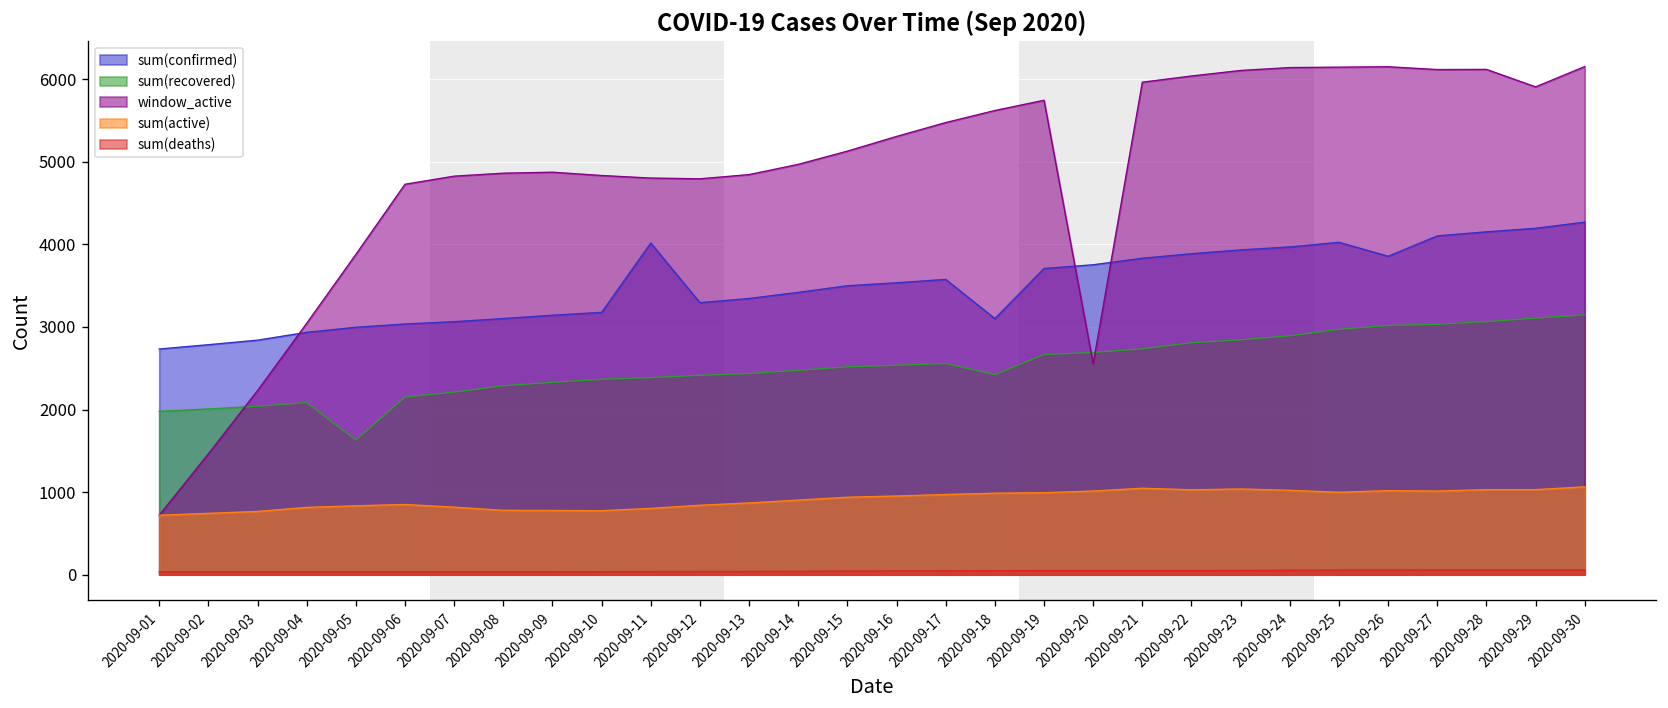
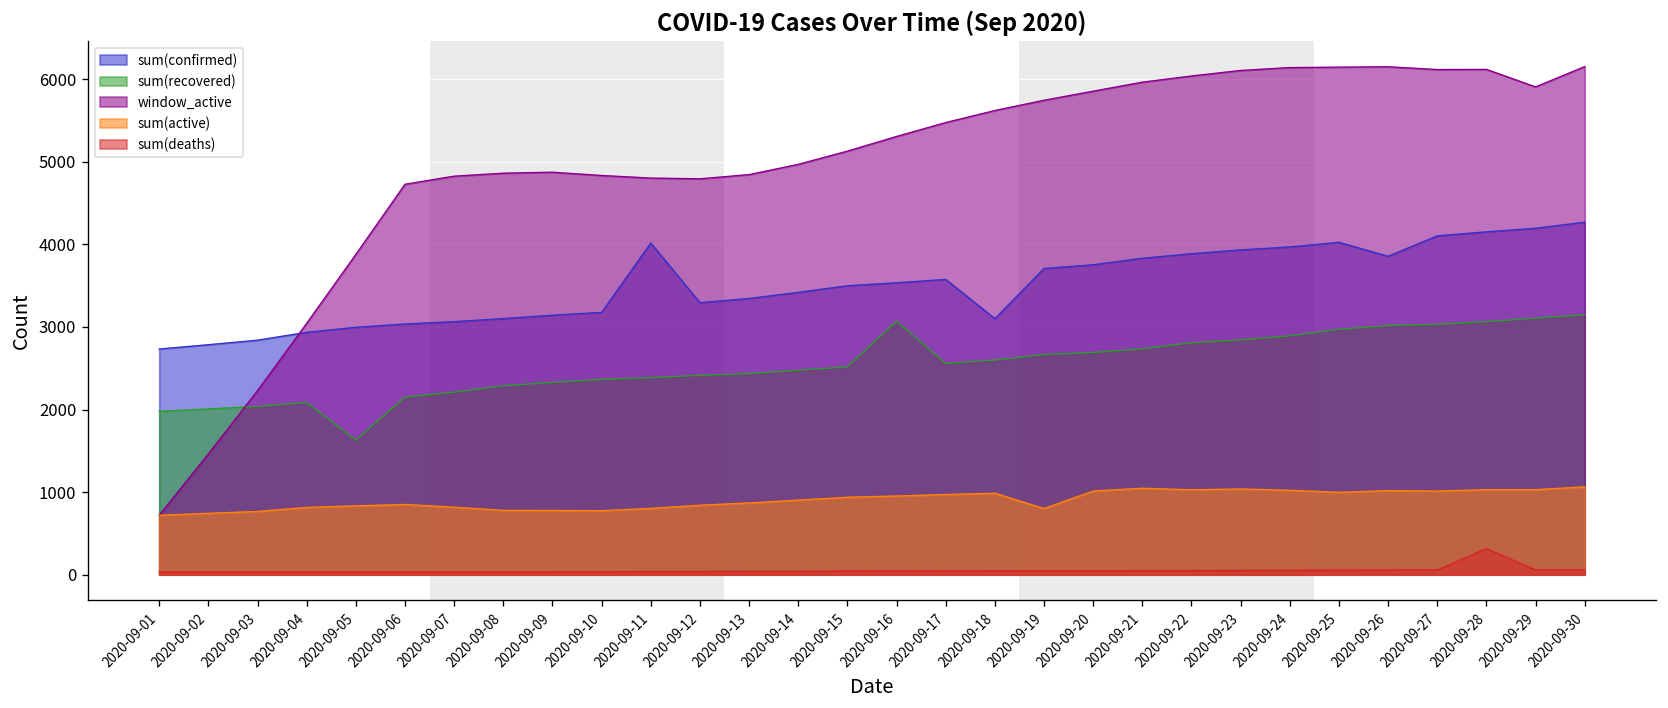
  {
    "sum(confirmed)": {
      "2020-09-01": 2700,
      "2020-09-02": 2800,
      "2020-09-03": 2800,
      "2020-09-04": 2900,
      "2020-09-05": 3000,
      "2020-09-06": 3000,
      "2020-09-07": 3100,
      "2020-09-08": 3100,
      "2020-09-09": 3100,
      "2020-09-10": 3200,
      "2020-09-11": 4000,
      "2020-09-12": 3300,
      "2020-09-13": 3300,
      "2020-09-14": 3400,
      "2020-09-15": 3500,
      "2020-09-16": 3500,
      "2020-09-17": 3600,
      "2020-09-18": 3100,
      "2020-09-19": 3700,
      "2020-09-20": 3800,
      "2020-09-21": 3800,
      "2020-09-22": 3900,
      "2020-09-23": 3900,
      "2020-09-24": 4000,
      "2020-09-25": 4000,
      "2020-09-26": 3900,
      "2020-09-27": 4100,
      "2020-09-28": 4200,
      "2020-09-29": 4200,
      "2020-09-30": 4300
    },
    "sum(recovered)": {
      "2020-09-01": 2000,
      "2020-09-02": 2000,
      "2020-09-03": 2000,
      "2020-09-04": 2100,
      "2020-09-05": 1600,
      "2020-09-06": 2200,
      "2020-09-07": 2200,
      "2020-09-08": 2300,
      "2020-09-09": 2300,
      "2020-09-10": 2400,
      "2020-09-11": 2400,
      "2020-09-12": 2400,
      "2020-09-13": 2400,
      "2020-09-14": 2500,
      "2020-09-15": 2500,
-     "2020-09-16": 2500,
+     "2020-09-16": 3100,
      "2020-09-17": 2600,
-     "2020-09-18": 2400,
+     "2020-09-18": 2600,
      "2020-09-19": 2700,
      "2020-09-20": 2700,
      "2020-09-21": 2700,
      "2020-09-22": 2800,
      "2020-09-23": 2800,
      "2020-09-24": 2900,
      "2020-09-25": 3000,
      "2020-09-26": 3000,
      "2020-09-27": 3000,
      "2020-09-28": 3100,
      "2020-09-29": 3100,
      "2020-09-30": 3100
    },
    "window_active": {
      "2020-09-02": 1500,
      "2020-09-03": 2200,
      "2020-09-04": 3000,
      "2020-09-05": 3900,
      "2020-09-06": 4700,
      "2020-09-07": 4800,
      "2020-09-08": 4900,
      "2020-09-09": 4900,
      "2020-09-10": 4800,
      "2020-09-11": 4800,
      "2020-09-12": 4800,
      "2020-09-13": 4800,
      "2020-09-14": 5000,
      "2020-09-15": 5100,
      "2020-09-16": 5300,
      "2020-09-17": 5500,
      "2020-09-18": 5600,
      "2020-09-19": 5700,
-     "2020-09-20": 2600,
+     "2020-09-20": 5900,
      "2020-09-21": 6000,
      "2020-09-22": 6000,
      "2020-09-23": 6100,
      "2020-09-24": 6100,
      "2020-09-25": 6100,
      "2020-09-26": 6200,
      "2020-09-27": 6100,
      "2020-09-28": 6100,
      "2020-09-29": 5900,
      "2020-09-30": 6200
    },
    "sum(active)": {
      "2020-09-02": 700,
      "2020-09-03": 800,
      "2020-09-04": 800,
      "2020-09-05": 800,
      "2020-09-06": 900,
      "2020-09-07": 800,
      "2020-09-08": 800,
      "2020-09-09": 800,
      "2020-09-10": 800,
      "2020-09-11": 800,
      "2020-09-12": 800,
      "2020-09-13": 900,
      "2020-09-14": 900,
      "2020-09-15": 900,
      "2020-09-16": 1000,
      "2020-09-17": 1000,
      "2020-09-18": 1000,
-     "2020-09-19": 1000,
+     "2020-09-19": 800,
      "2020-09-20": 1000,
      "2020-09-21": 1000,
      "2020-09-22": 1000,
      "2020-09-23": 1000,
      "2020-09-24": 1000,
      "2020-09-25": 1000,
      "2020-09-26": 1000,
      "2020-09-27": 1000,
      "2020-09-28": 1000,
      "2020-09-29": 1000,
      "2020-09-30": 1100
    },
    "sum(deaths)": {
      "2020-09-01": 0,
      "2020-09-02": 0,
      "2020-09-03": 0,
      "2020-09-04": 0,
      "2020-09-05": 0,
      "2020-09-06": 0,
      "2020-09-07": 0,
      "2020-09-08": 0,
      "2020-09-09": 0,
      "2020-09-10": 0,
      "2020-09-11": 0,
      "2020-09-12": 0,
      "2020-09-13": 0,
      "2020-09-14": 0,
      "2020-09-15": 0,
      "2020-09-16": 0,
      "2020-09-17": 0,
      "2020-09-18": 0,
      "2020-09-19": 0,
      "2020-09-20": 0,
      "2020-09-21": 100,
      "2020-09-22": 100,
      "2020-09-23": 100,
      "2020-09-24": 100,
      "2020-09-25": 100,
      "2020-09-26": 100,
      "2020-09-27": 100,
-     "2020-09-28": 100,
+     "2020-09-28": 300,
      "2020-09-29": 100,
      "2020-09-30": 100
    }
  }
